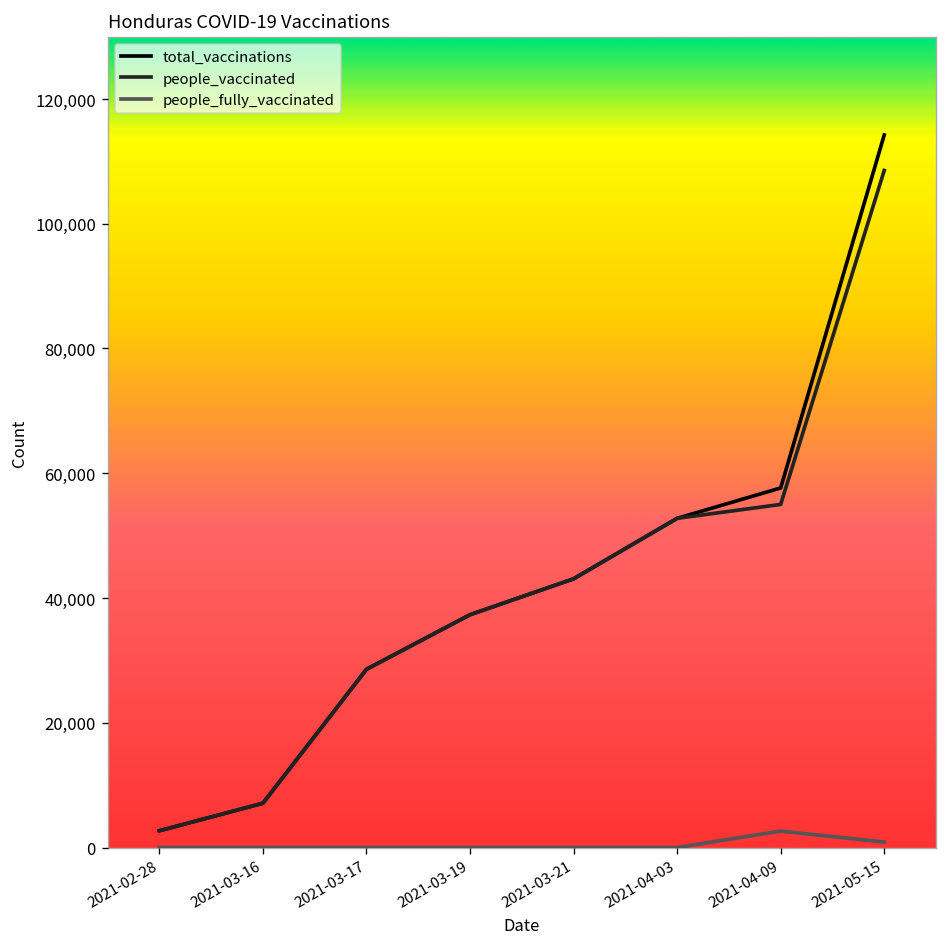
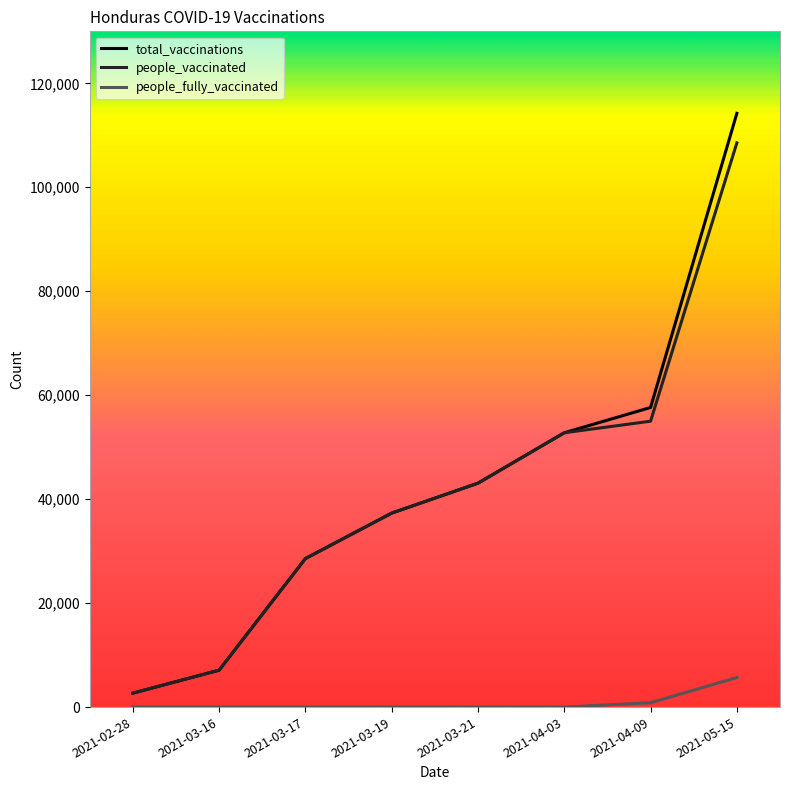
  {
    "people_fully_vaccinated": {
      "2021-02-28": "0",
      "2021-03-16": "0",
      "2021-03-17": "0",
      "2021-03-19": "0",
      "2021-03-21": "0",
      "2021-04-03": "0",
-     "2021-04-09": "3,000",
-     "2021-05-15": "1,000"
+     "2021-04-09": "1,000",
+     "2021-05-15": "6,000"
    }
  }
